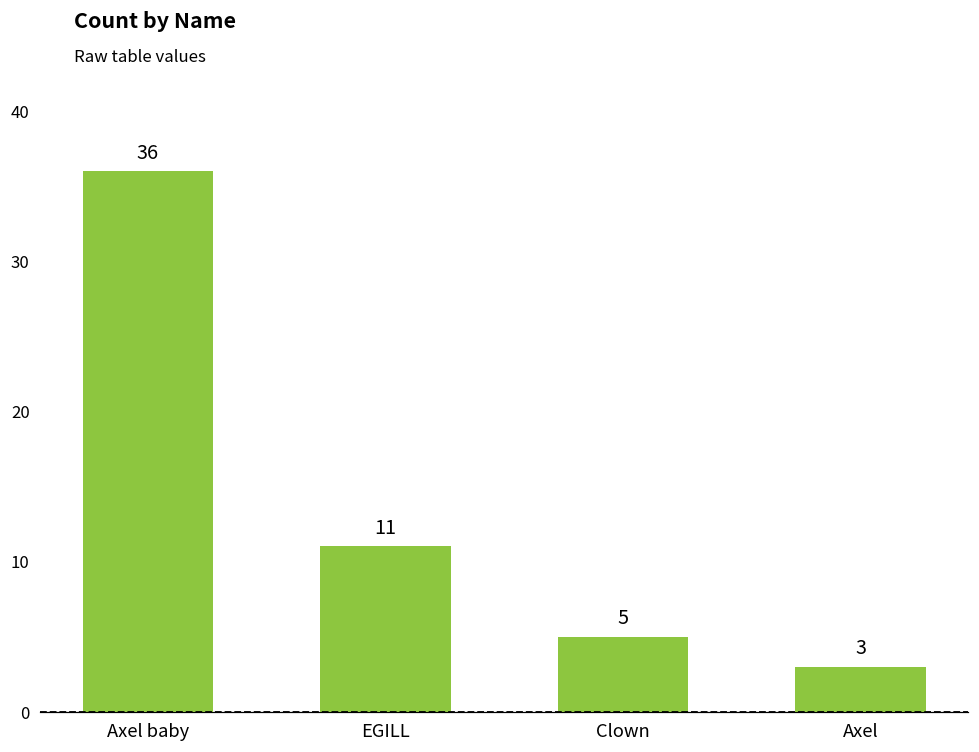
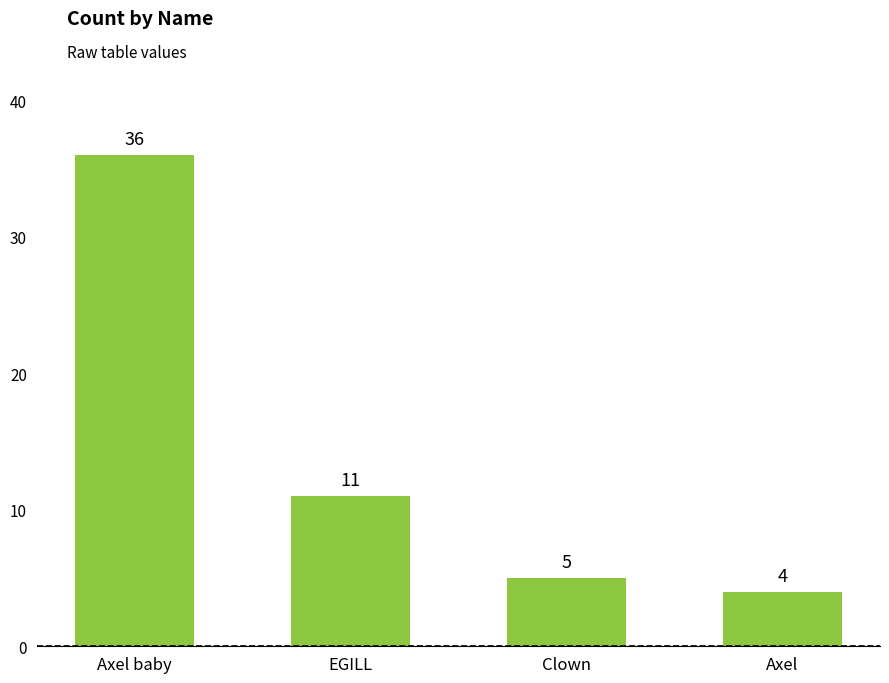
  {
    "Axel baby": 36,
    "EGILL": 11,
    "Clown": 5,
-   "Axel": 3
+   "Axel": 4
  }
